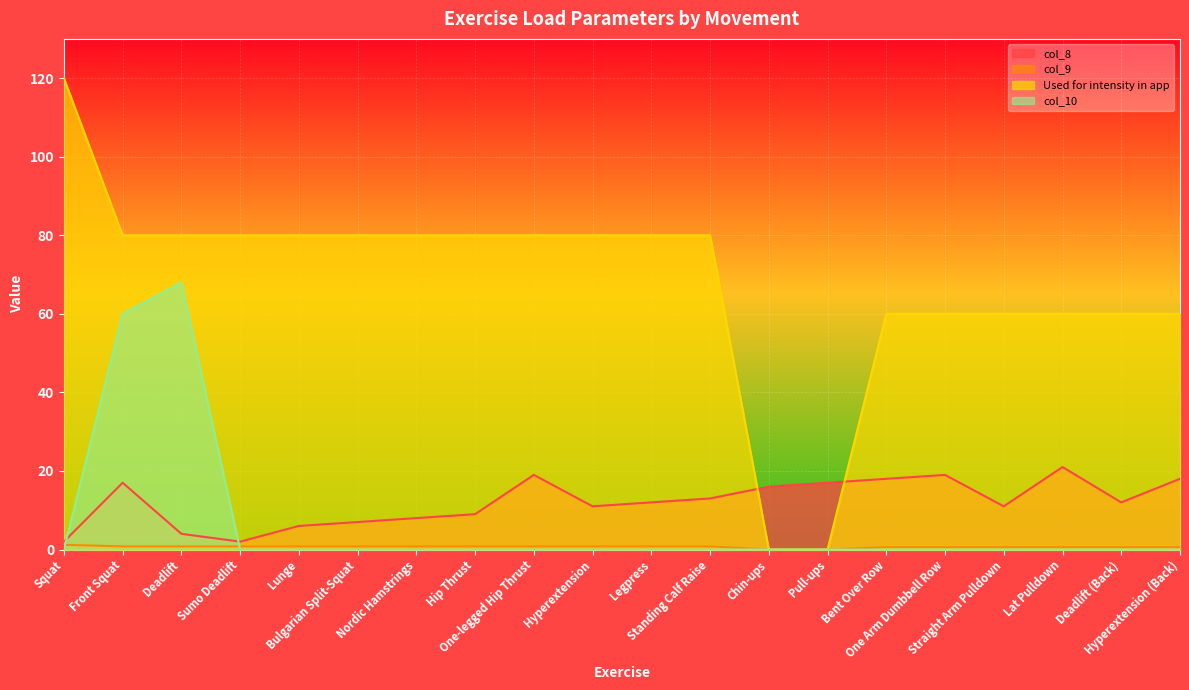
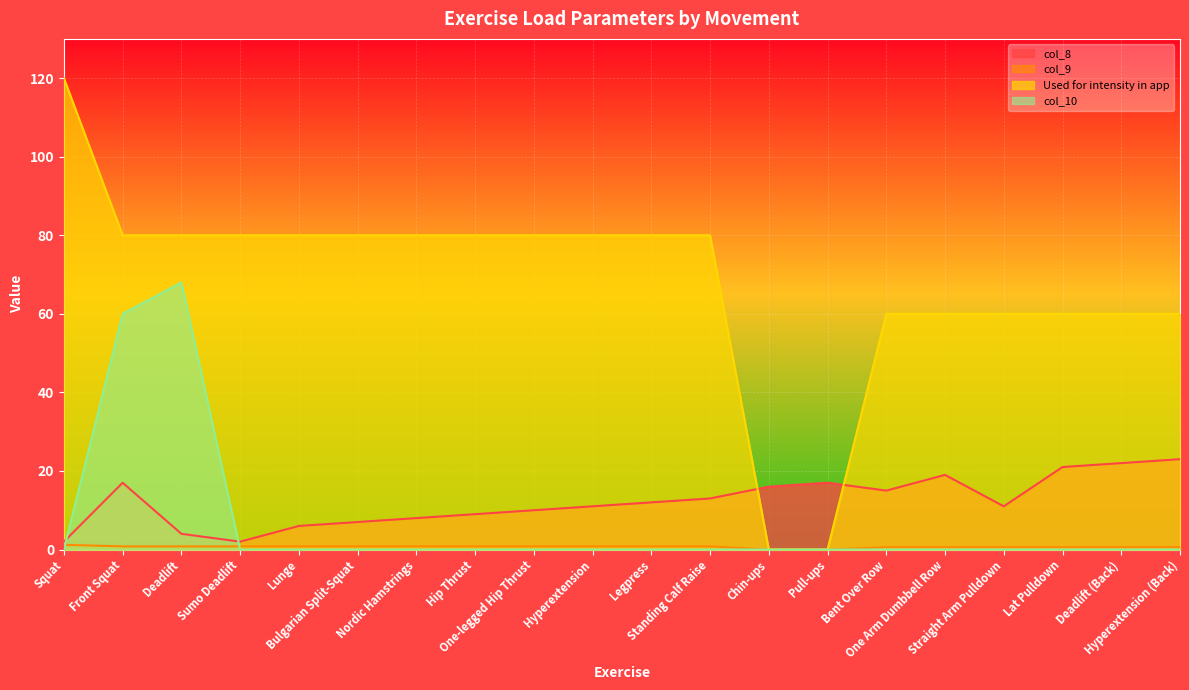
  {
    "col_8": {
      "Squat": 2,
      "Front Squat": 17,
      "Deadlift": 4,
      "Sumo Deadlift": 2,
      "Lunge": 6,
      "Bulgarian Split-Squat": 7,
      "Nordic Hamstrings": 8,
      "Hip Thrust": 9,
-     "One-legged Hip Thrust": 19,
+     "One-legged Hip Thrust": 10,
      "Hyperextension": 11,
      "Legpress": 12,
      "Standing Calf Raise": 13,
      "Chin-ups": 16,
      "Pull-ups": 17,
-     "Bent Over Row": 18,
+     "Bent Over Row": 15,
      "One Arm Dumbbell Row": 19,
      "Straight Arm Pulldown": 11,
      "Lat Pulldown": 21,
-     "Deadlift (Back)": 12,
-     "Hyperextension (Back)": 18
+     "Deadlift (Back)": 22,
+     "Hyperextension (Back)": 23
    },
    "col_9": {
      "Squat": 1,
      "Front Squat": 1,
      "Deadlift": 1,
      "Sumo Deadlift": 1,
      "Lunge": 1,
      "Bulgarian Split-Squat": 1,
      "Nordic Hamstrings": 1,
      "Hip Thrust": 1,
      "One-legged Hip Thrust": 1,
      "Hyperextension": 1,
      "Legpress": 1,
      "Standing Calf Raise": 1
    },
    "Used for intensity in app": {
      "Squat": 120,
      "Front Squat": 80,
      "Deadlift": 80,
      "Sumo Deadlift": 80,
      "Lunge": 80,
      "Bulgarian Split-Squat": 80,
      "Nordic Hamstrings": 80,
      "Hip Thrust": 80,
      "One-legged Hip Thrust": 80,
      "Hyperextension": 80,
      "Legpress": 80,
      "Standing Calf Raise": 80,
      "Bent Over Row": 60,
      "One Arm Dumbbell Row": 60,
      "Straight Arm Pulldown": 60,
      "Lat Pulldown": 60,
      "Deadlift (Back)": 60,
      "Hyperextension (Back)": 60
    },
    "col_10": {
      "Squat": 0,
      "Front Squat": 60,
      "Deadlift": 68,
      "Sumo Deadlift": 0,
      "Lunge": 0,
      "Bulgarian Split-Squat": 0,
      "Nordic Hamstrings": 0,
      "Hip Thrust": 0,
      "One-legged Hip Thrust": 0,
      "Hyperextension": 0,
      "Legpress": 0,
      "Standing Calf Raise": 0
    }
  }
